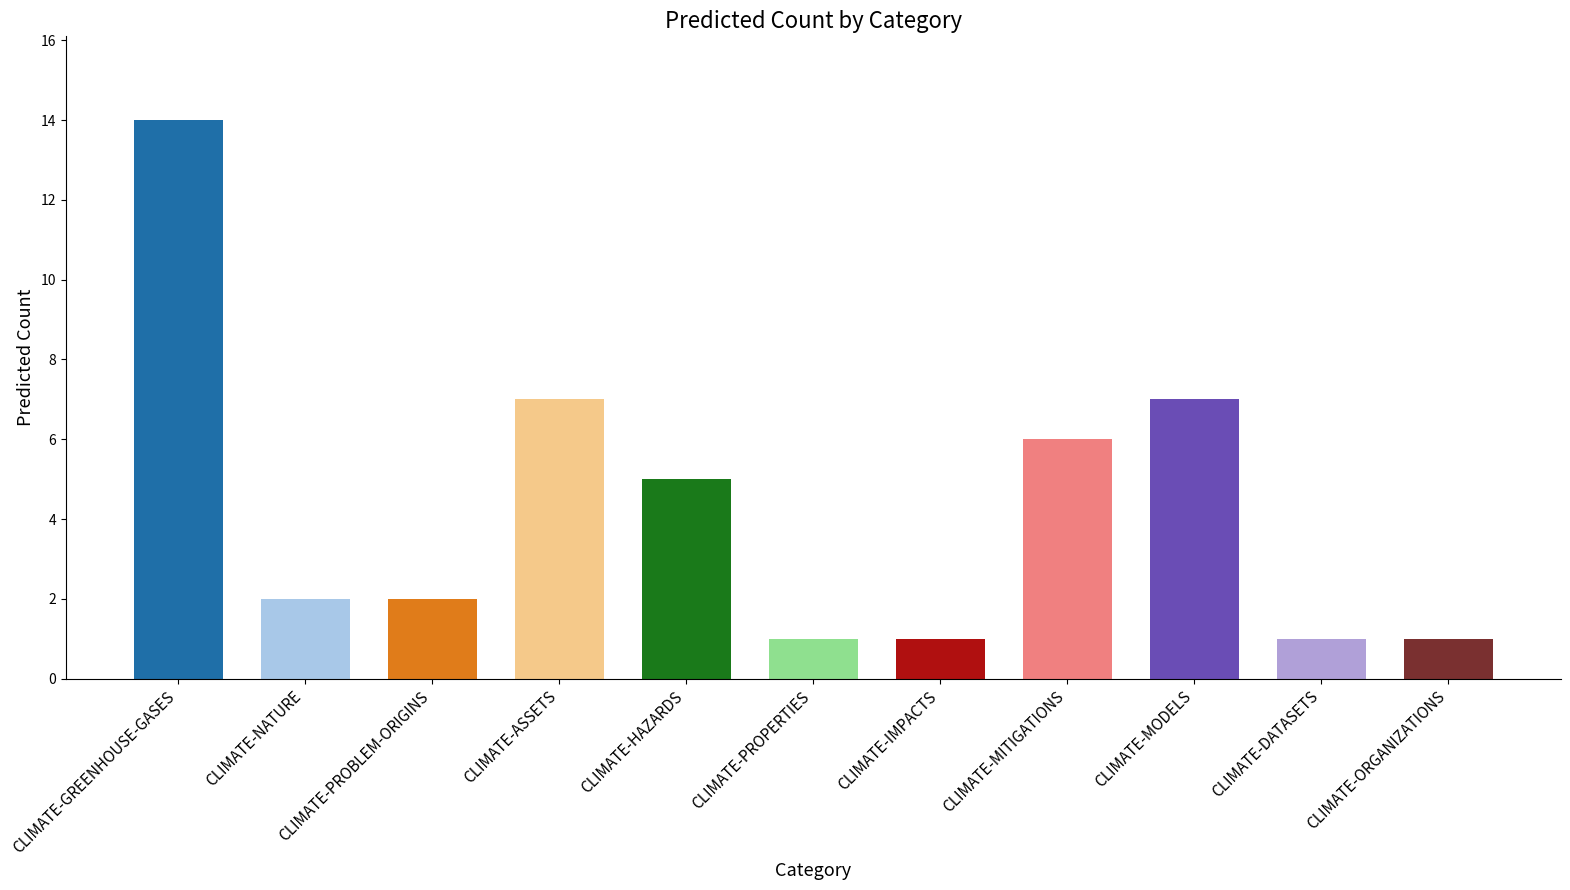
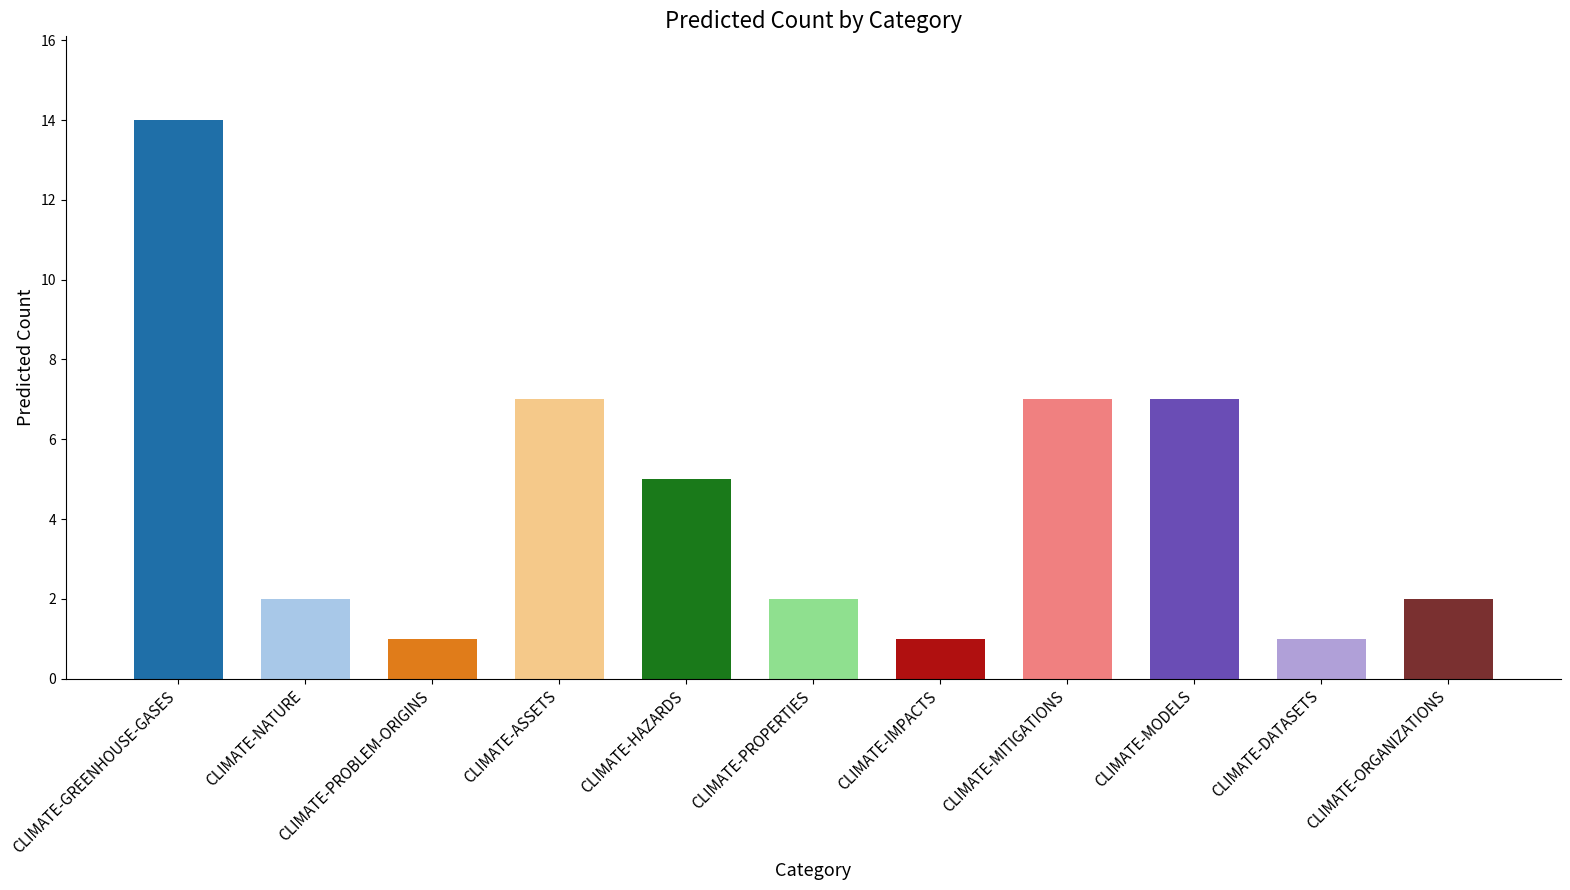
  {
    "CLIMATE-GREENHOUSE-GASES": 14,
    "CLIMATE-NATURE": 2,
-   "CLIMATE-PROBLEM-ORIGINS": 2,
+   "CLIMATE-PROBLEM-ORIGINS": 1,
    "CLIMATE-ASSETS": 7,
    "CLIMATE-HAZARDS": 5,
-   "CLIMATE-PROPERTIES": 1,
+   "CLIMATE-PROPERTIES": 2,
    "CLIMATE-IMPACTS": 1,
-   "CLIMATE-MITIGATIONS": 6,
+   "CLIMATE-MITIGATIONS": 7,
    "CLIMATE-MODELS": 7,
    "CLIMATE-DATASETS": 1,
-   "CLIMATE-ORGANIZATIONS": 1
+   "CLIMATE-ORGANIZATIONS": 2
  }
